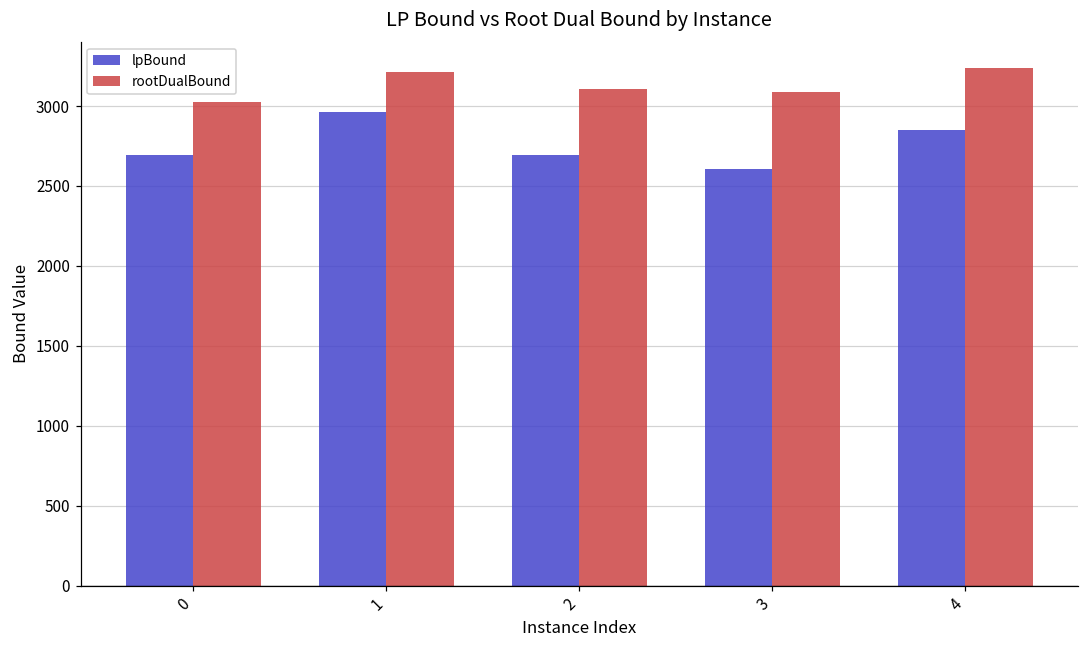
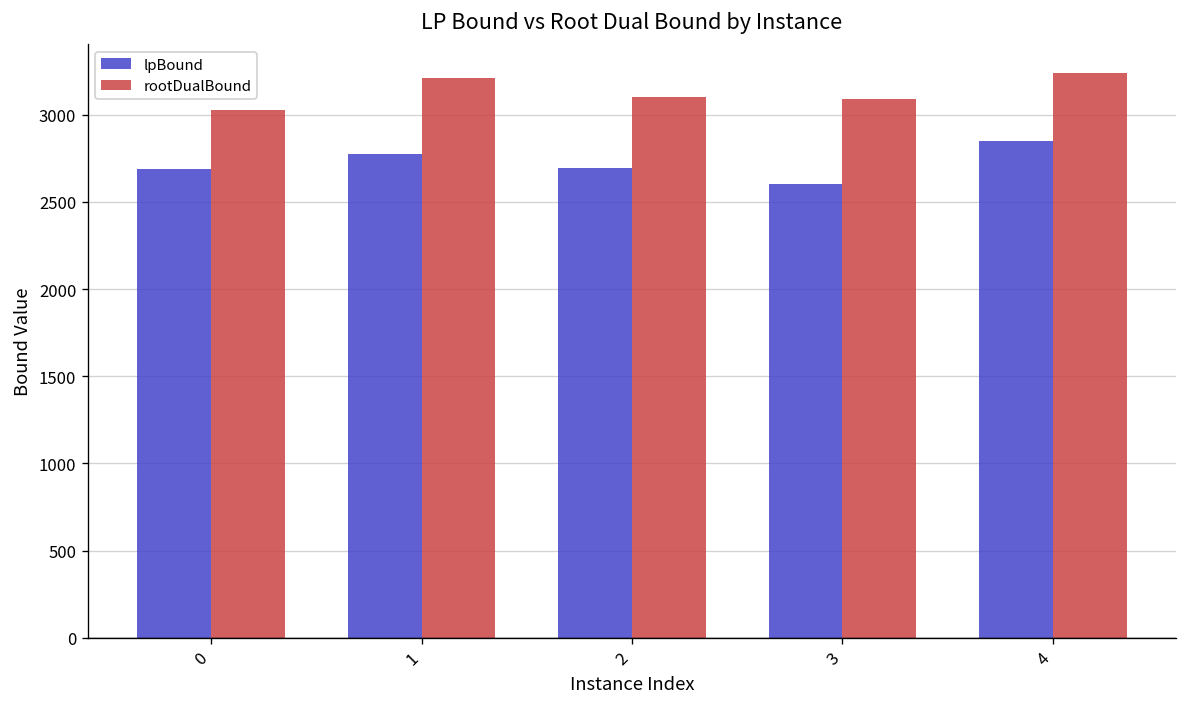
  {
    "lpBound": {
      "0": 2690,
-     "1": 2960,
+     "1": 2780,
      "2": 2700,
      "3": 2610,
      "4": 2850
    },
    "rootDualBound": {
      "0": 3030,
      "1": 3210,
      "2": 3100,
      "3": 3090,
      "4": 3240
    }
  }
